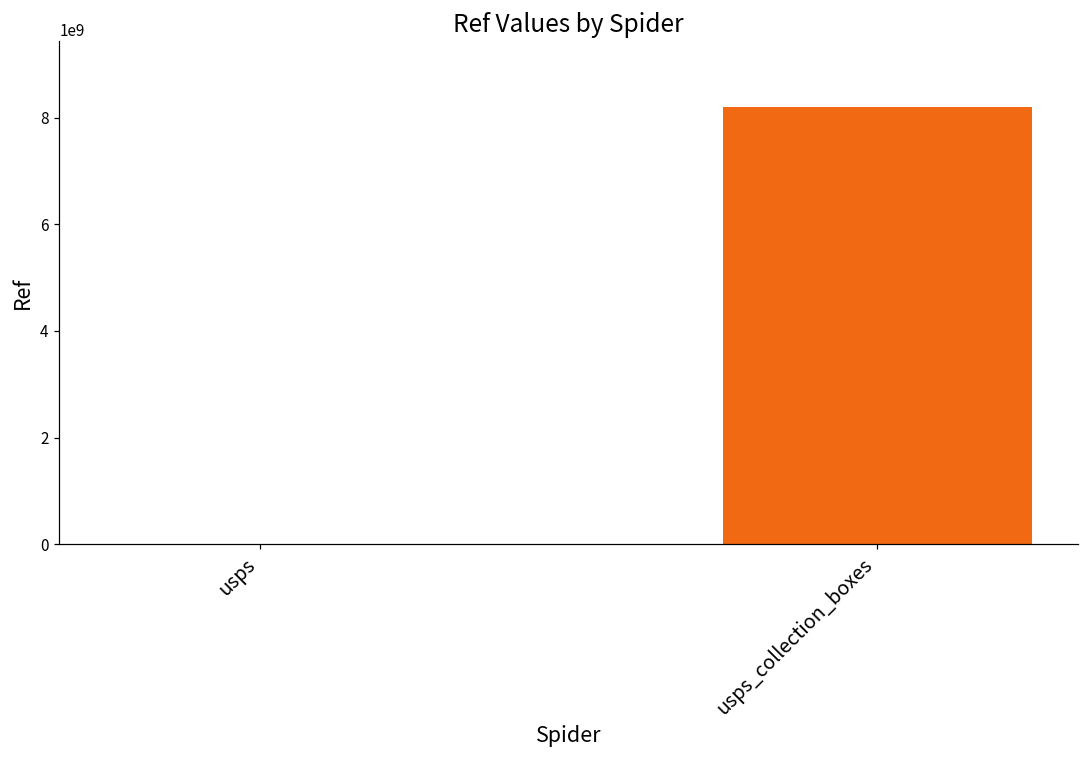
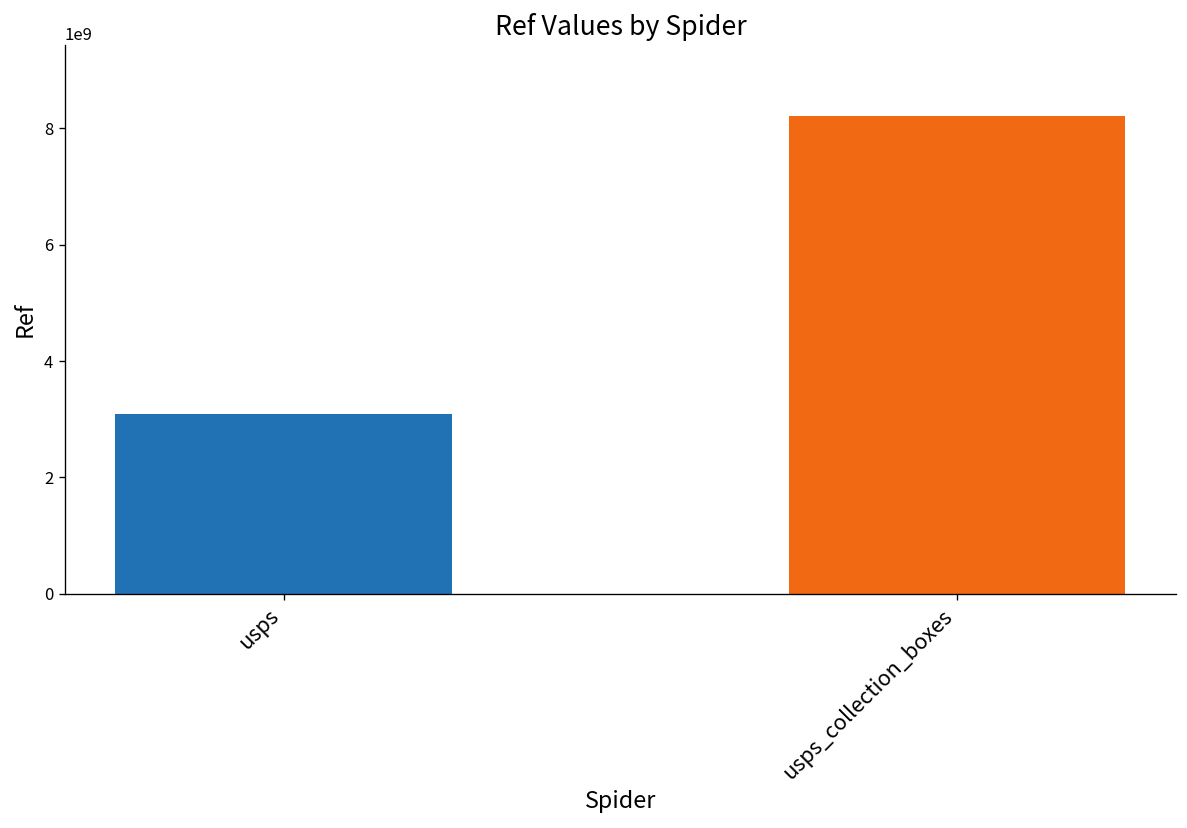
  {
-   "usps": 0,
+   "usps": 3100000000,
    "usps_collection_boxes": 8200000000
  }
